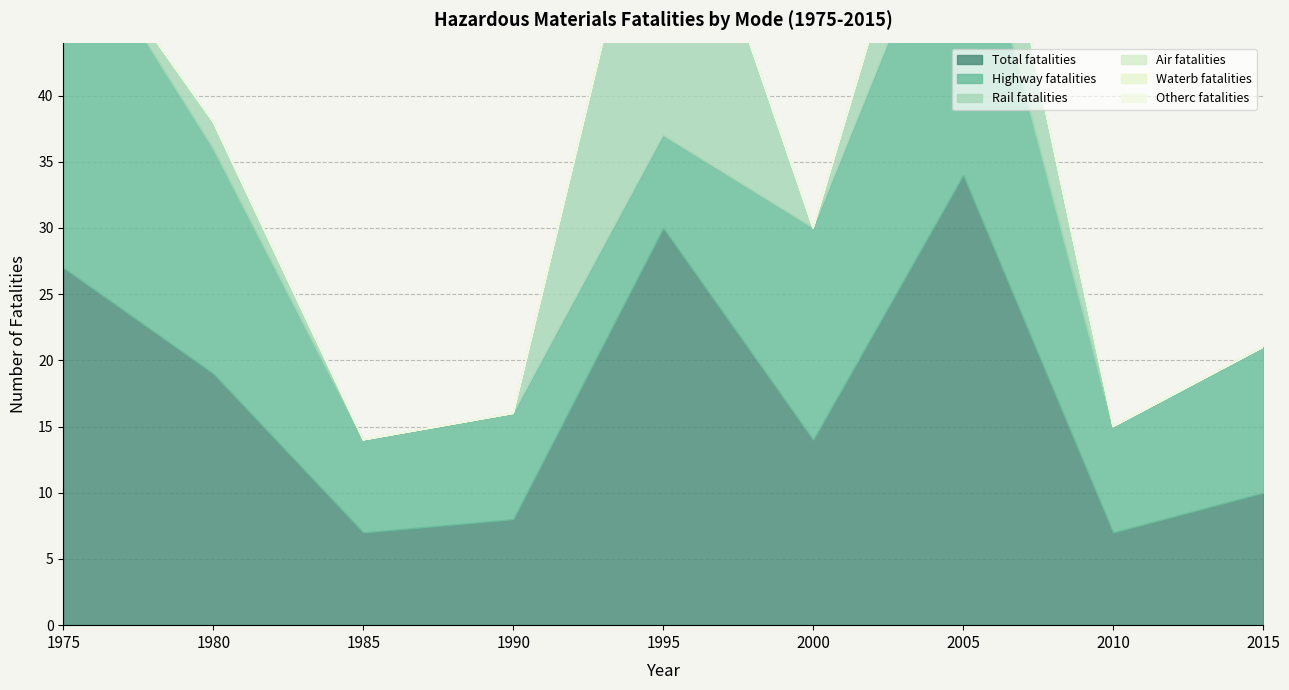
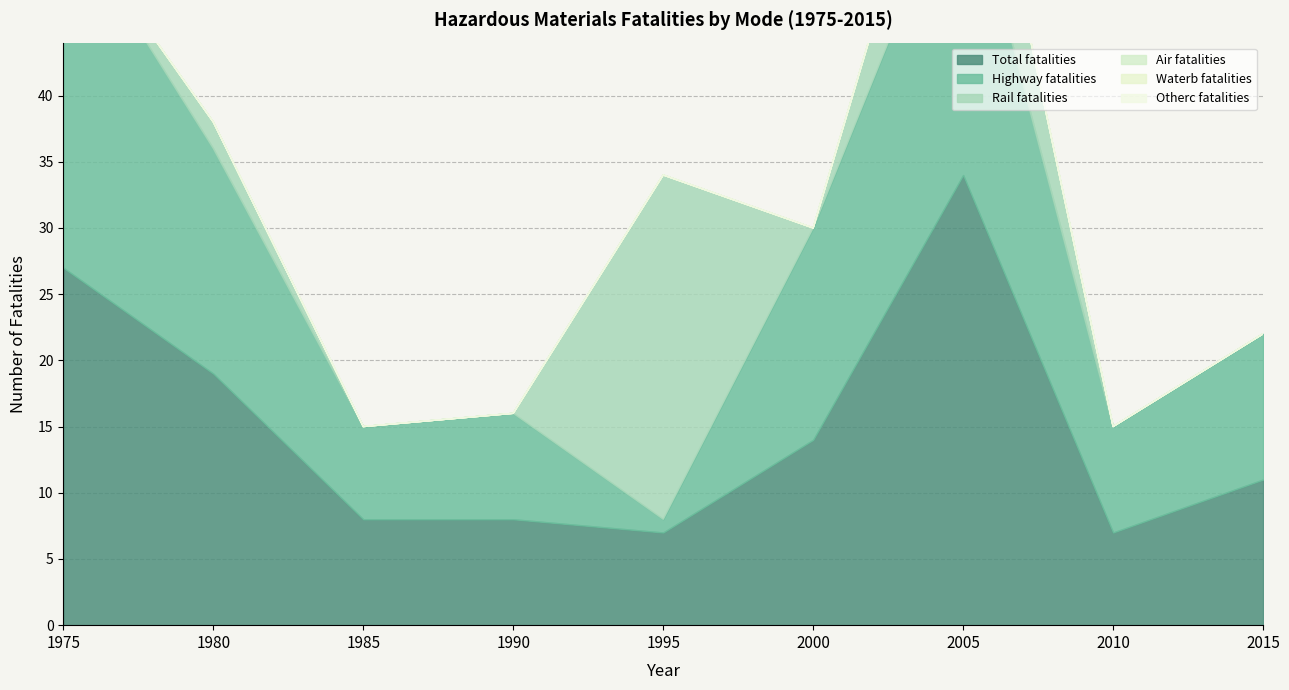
  {
    "Total fatalities": {
      "1975": 27,
      "1980": 19,
-     "1985": 7,
+     "1985": 8,
      "1990": 8,
-     "1995": 30,
+     "1995": 7,
      "2000": 14,
      "2005": 34,
      "2010": 7,
-     "2015": 10
+     "2015": 11
    },
    "Highway fatalities": {
      "1980": 17,
-     "1995": 7
+     "1995": 1
    }
  }
